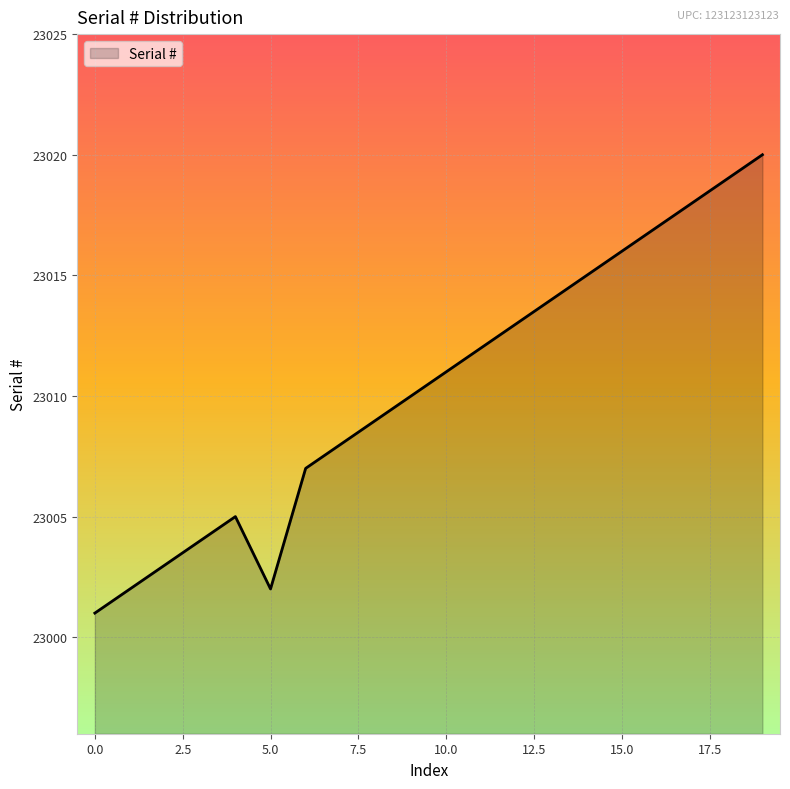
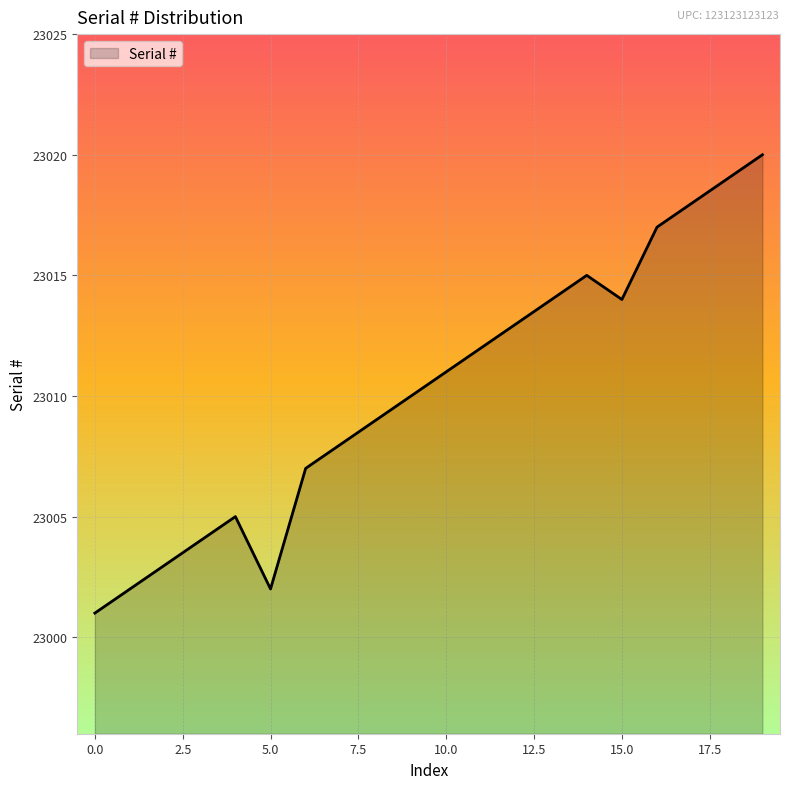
  {
    "0.0": 23001,
    "5.0": 23002,
    "10.0": 23011,
-   "15.0": 23016
+   "15.0": 23014
  }
